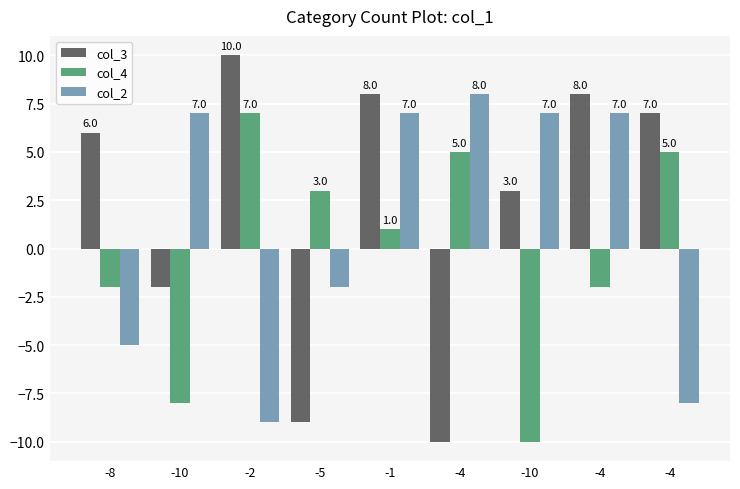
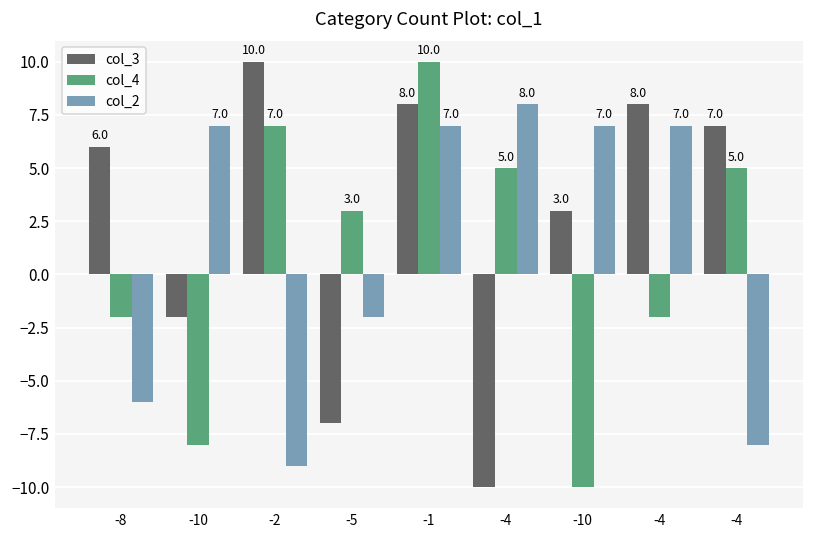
  {
    "col_3": {
-     "-5": -9
+     "-5": -7
    },
    "col_4": {
      "-2": 7.0,
      "-5": 3.0,
-     "-1": 1.0
+     "-1": 10.0
    },
    "col_2": {
-     "-8": -5,
+     "-8": -6,
      "-2": -9,
      "-5": -2
    }
  }
